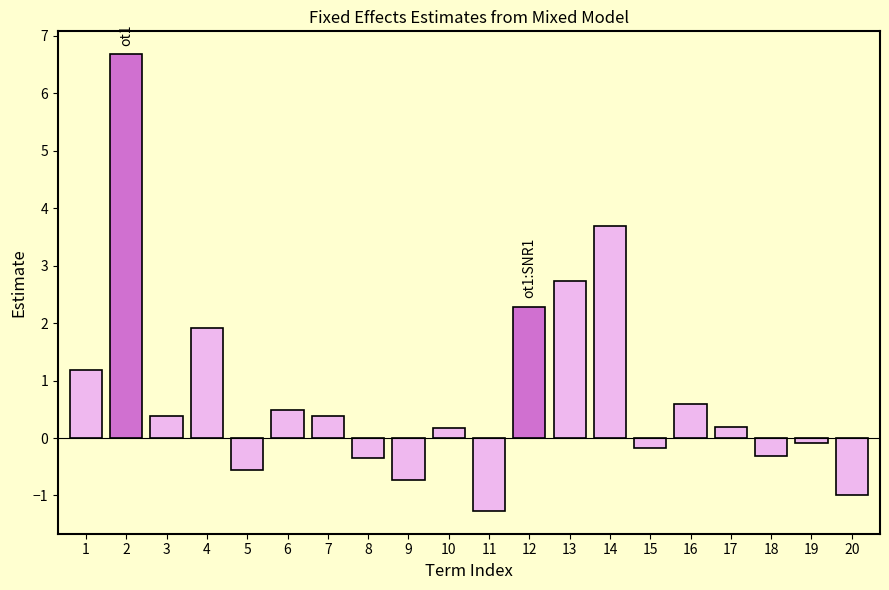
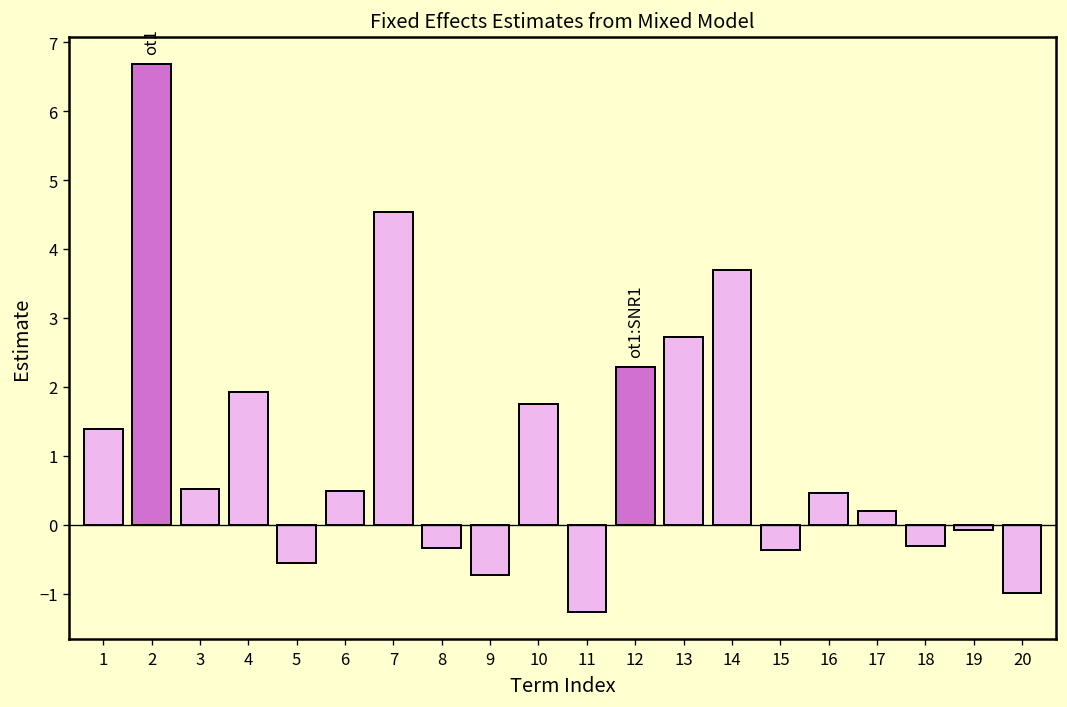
  {
-   "1": 1.2,
+   "1": 1.4,
    "2": 6.7,
-   "3": 0.4,
+   "3": 0.5,
    "4": 1.9,
    "5": -0.6,
    "6": 0.5,
-   "7": 0.4,
+   "7": 4.5,
    "8": -0.3,
    "9": -0.7,
-   "10": 0.2,
+   "10": 1.8,
    "11": -1.3,
    "12": 2.3,
    "13": 2.7,
    "14": 3.7,
-   "15": -0.2,
-   "16": 0.6,
+   "15": -0.4,
+   "16": 0.5,
    "17": 0.2,
    "18": -0.3,
    "19": -0.1,
    "20": -1.0
  }
